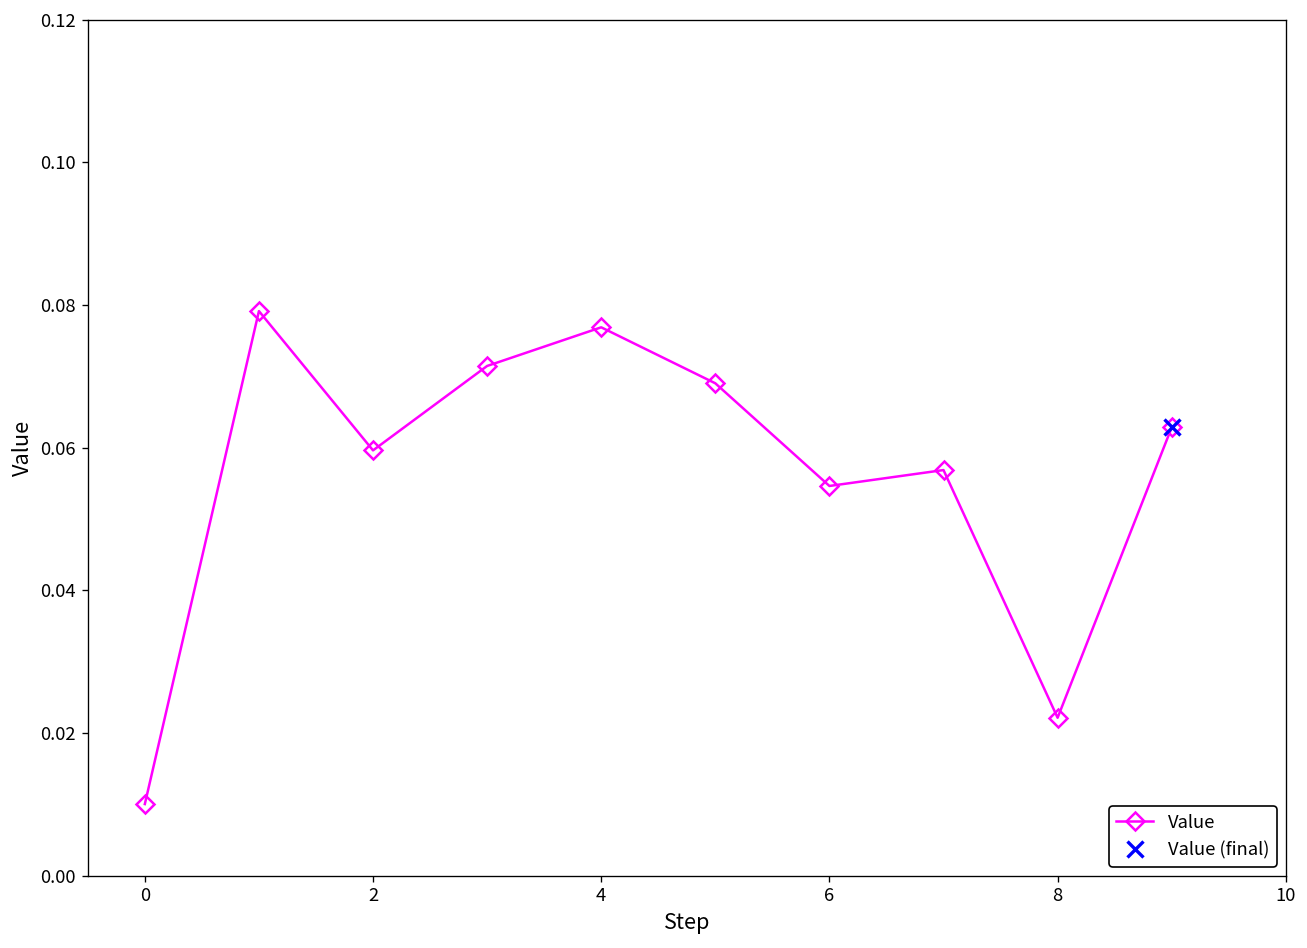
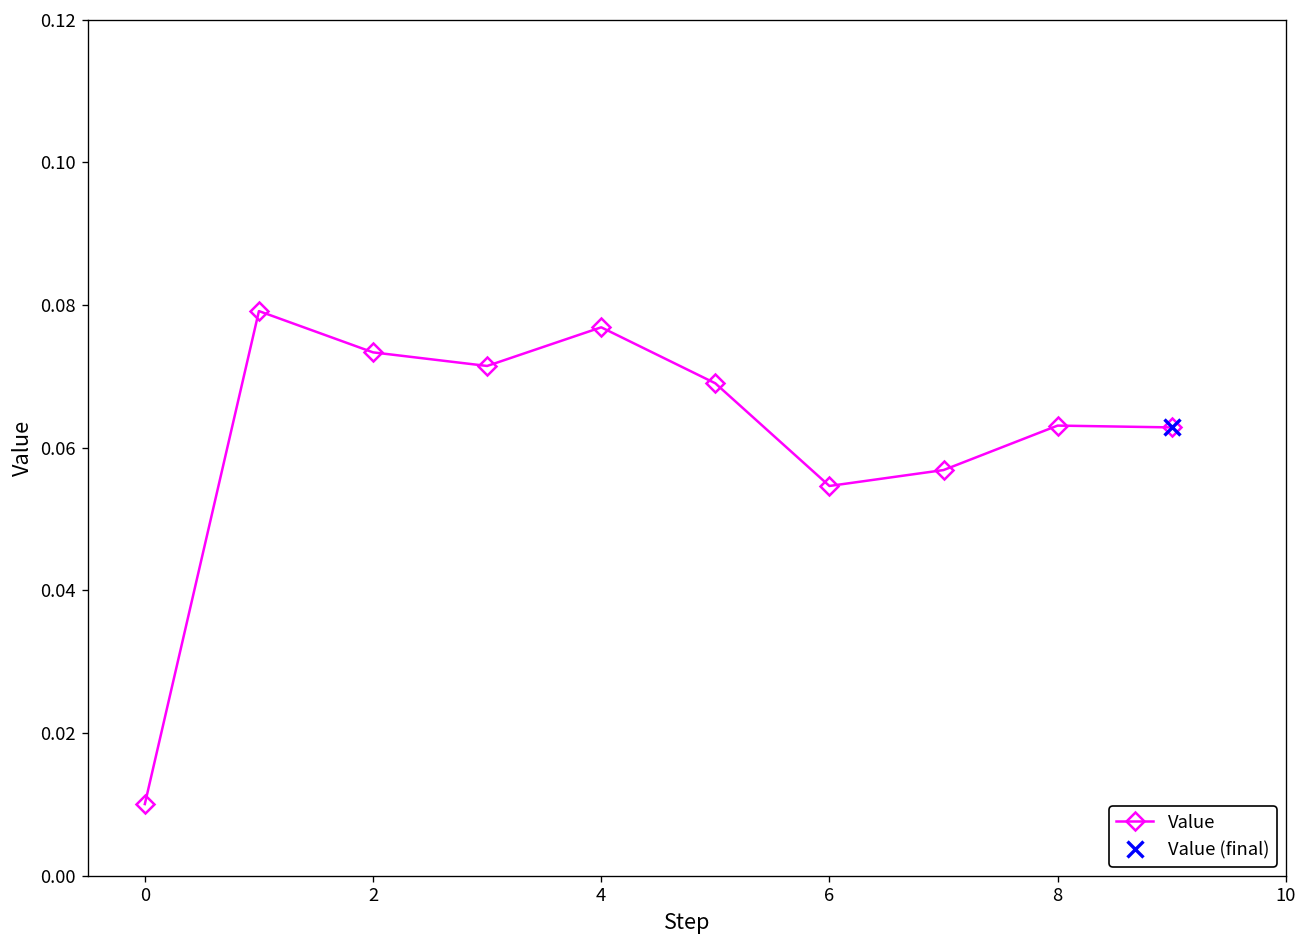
  {
    "Value": {
      "0": 0.010,
-     "2": 0.060,
+     "2": 0.073,
      "4": 0.077,
      "6": 0.055,
-     "8": 0.022
+     "8": 0.063
    }
  }
